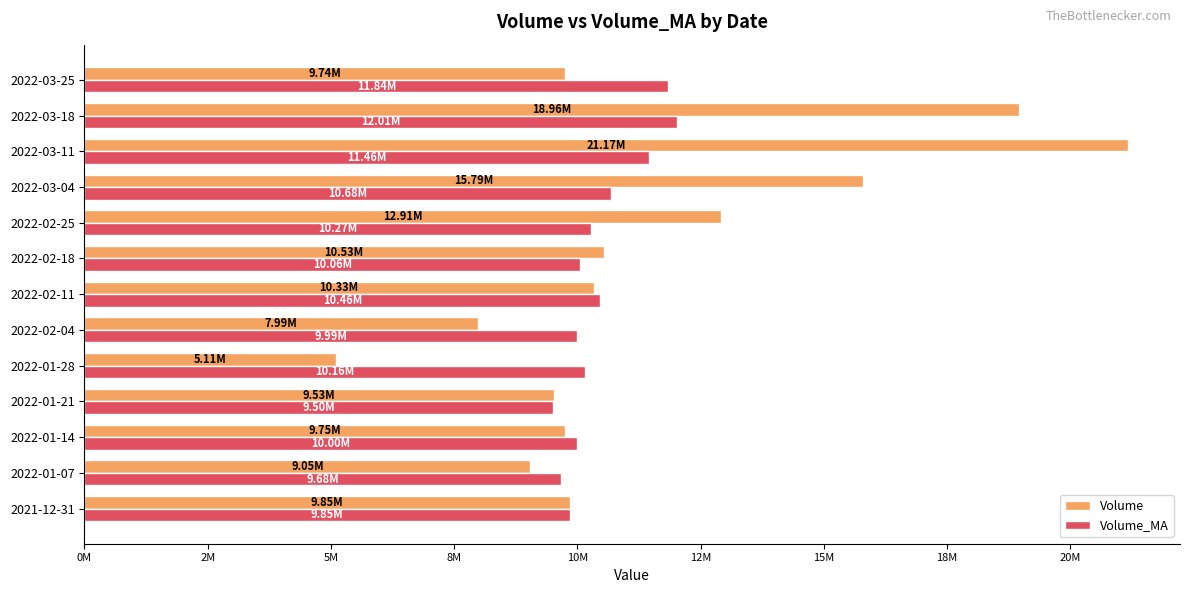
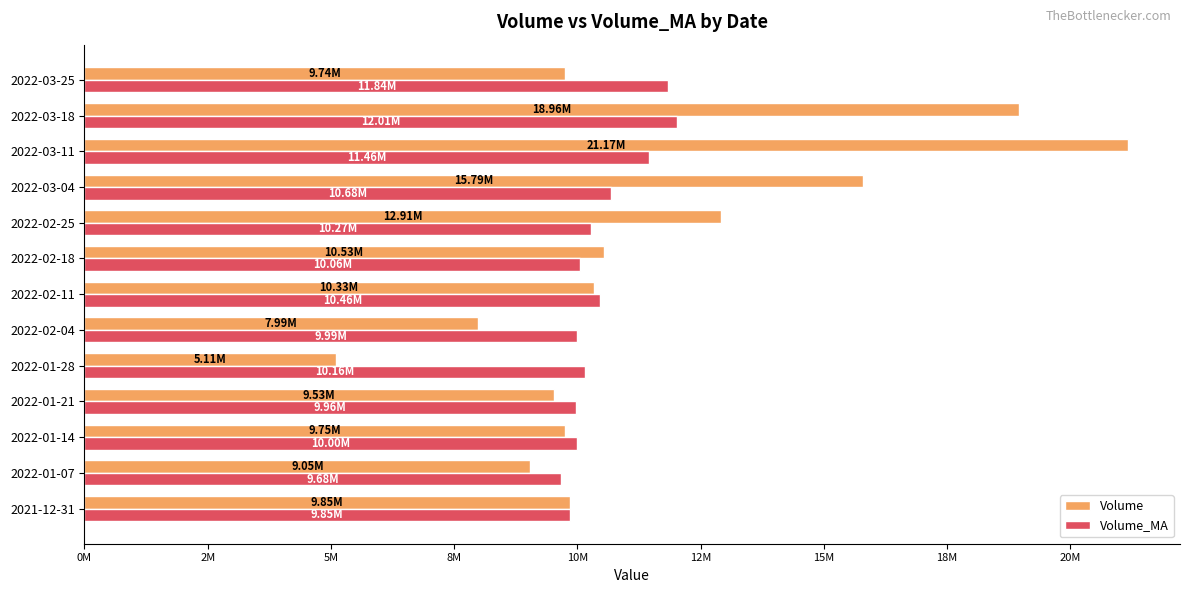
  {
    "Volume": {
      "2022-03-25": "9.74M",
      "2022-03-18": "18.96M",
      "2022-03-11": "21.17M",
      "2022-03-04": "15.79M",
      "2022-02-25": "12.91M",
      "2022-02-18": "10.53M",
      "2022-02-11": "10.33M",
      "2022-02-04": "7.99M",
      "2022-01-28": "5.11M",
      "2022-01-21": "9.53M",
      "2022-01-14": "9.75M",
      "2022-01-07": "9.05M",
      "2021-12-31": "9.85M"
    },
    "Volume_MA": {
      "2022-03-25": "11.84M",
      "2022-03-18": "12.01M",
      "2022-03-11": "11.46M",
      "2022-03-04": "10.68M",
      "2022-02-25": "10.27M",
      "2022-02-18": "10.06M",
      "2022-02-11": "10.46M",
      "2022-02-04": "9.99M",
      "2022-01-28": "10.16M",
-     "2022-01-21": "9.50M",
+     "2022-01-21": "9.96M",
      "2022-01-14": "10.00M",
      "2022-01-07": "9.68M",
      "2021-12-31": "9.85M"
    }
  }
